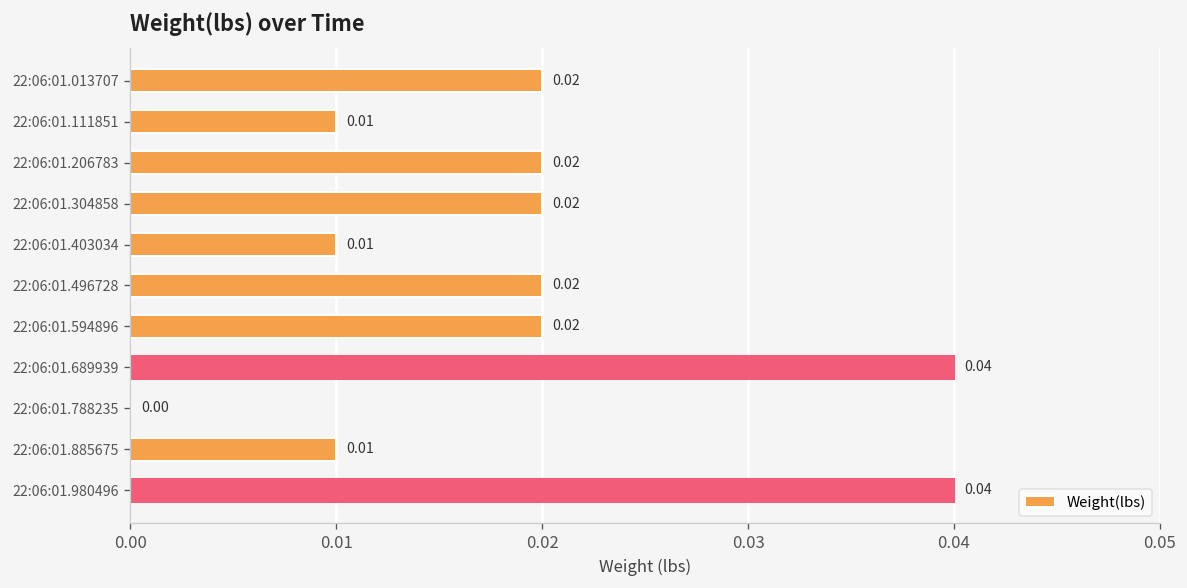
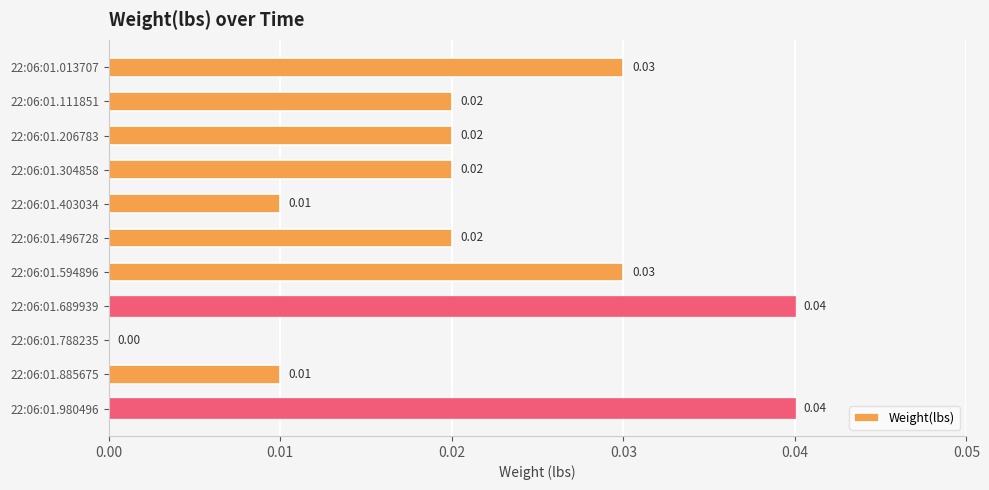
  {
-   "22:06:01.013707": 0.02,
-   "22:06:01.111851": 0.01,
+   "22:06:01.013707": 0.03,
+   "22:06:01.111851": 0.02,
    "22:06:01.206783": 0.02,
    "22:06:01.304858": 0.02,
    "22:06:01.403034": 0.01,
    "22:06:01.496728": 0.02,
-   "22:06:01.594896": 0.02,
+   "22:06:01.594896": 0.03,
    "22:06:01.689939": 0.04,
    "22:06:01.788235": 0.00,
    "22:06:01.885675": 0.01,
    "22:06:01.980496": 0.04
  }
